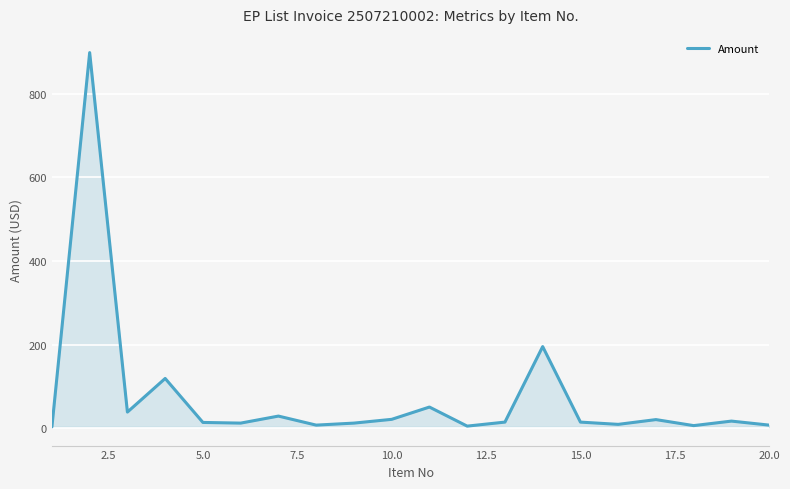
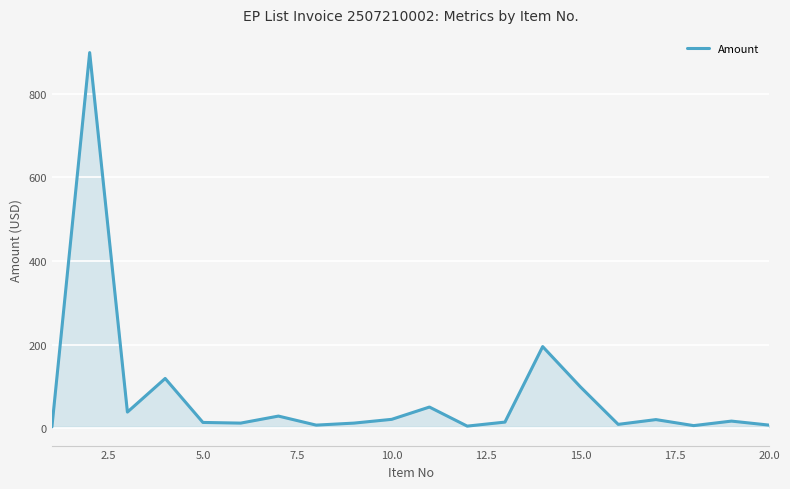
  {
    "5.0": 10,
    "10.0": 20,
-   "15.0": 10,
+   "15.0": 100,
    "20.0": 10
  }
